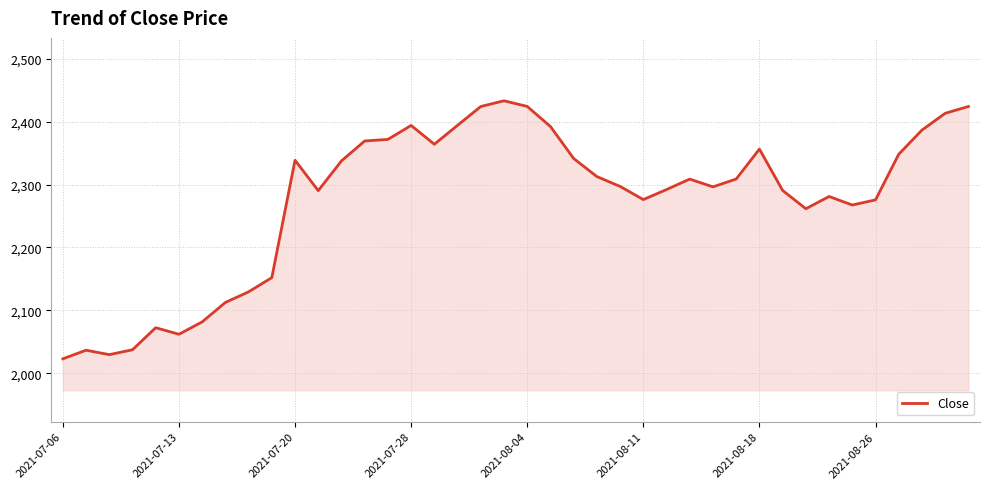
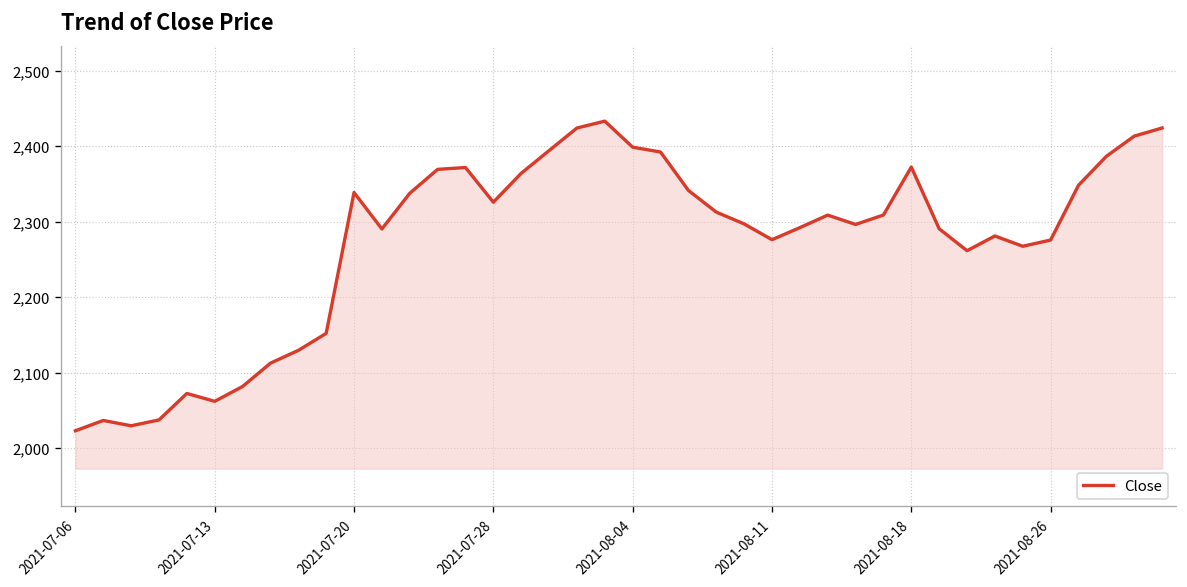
  {
    "2021-07-06": "2,020",
    "2021-07-13": "2,060",
    "2021-07-20": "2,340",
-   "2021-07-28": "2,390",
-   "2021-08-04": "2,420",
+   "2021-07-28": "2,330",
+   "2021-08-04": "2,400",
    "2021-08-11": "2,280",
-   "2021-08-18": "2,360",
+   "2021-08-18": "2,370",
    "2021-08-26": "2,280"
  }
